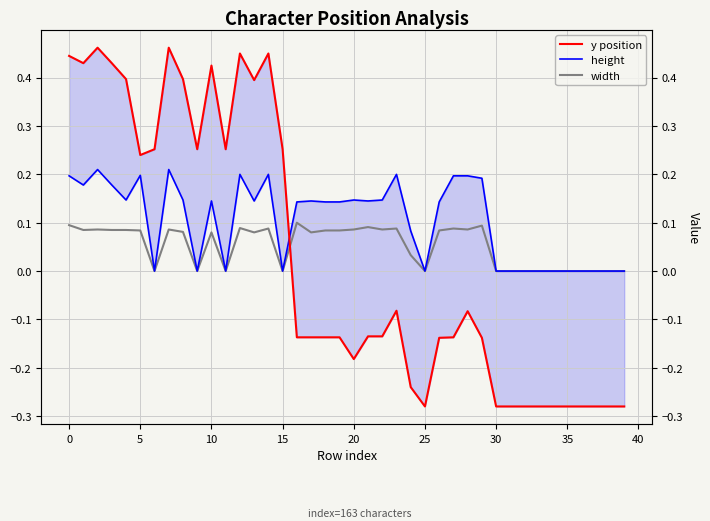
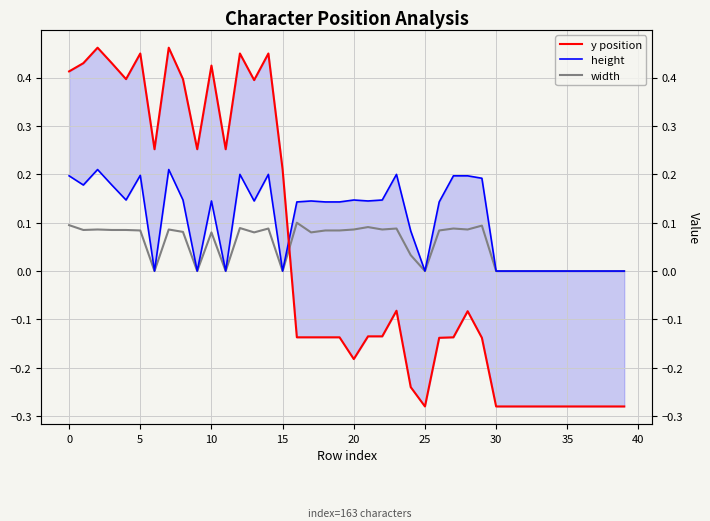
  {
    "y position": {
-     "0": 0.45,
-     "5": 0.24,
-     "15": 0.25,
+     "0": 0.41,
+     "5": 0.45,
+     "15": 0.21,
      "20": -0.18,
      "25": -0.28,
      "30": -0.28,
      "35": -0.28
    },
    "width": {
      "0": 0.10,
      "5": 0.08,
      "10": 0.08,
      "20": 0.09
    }
  }
